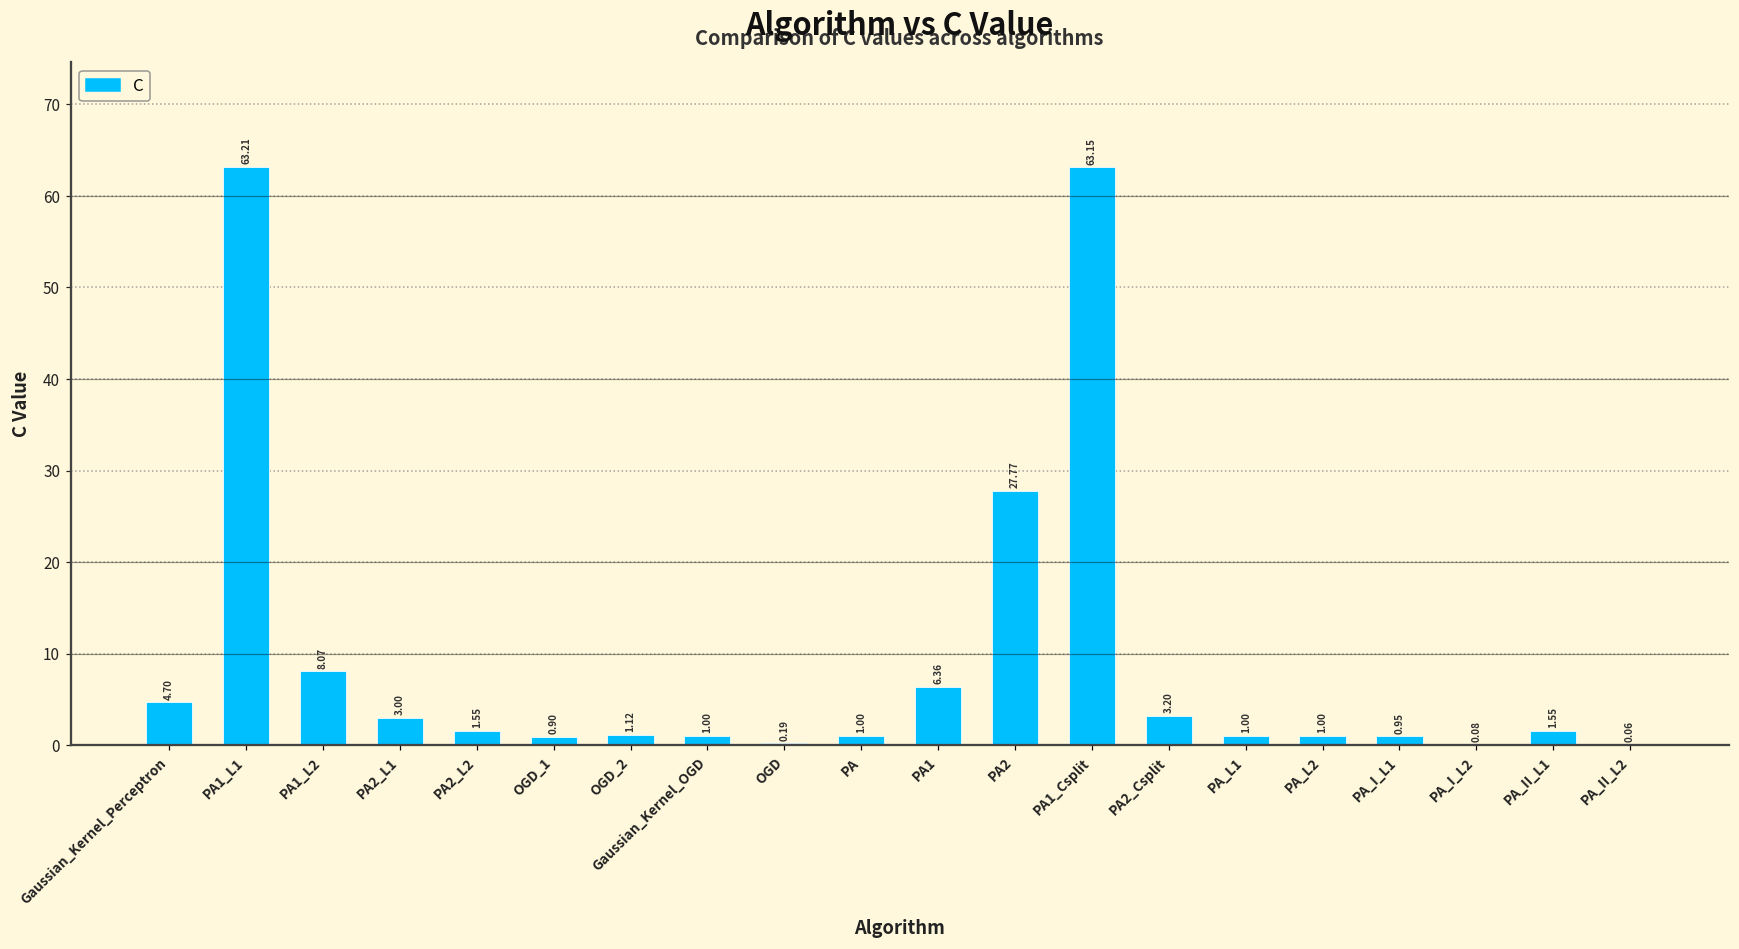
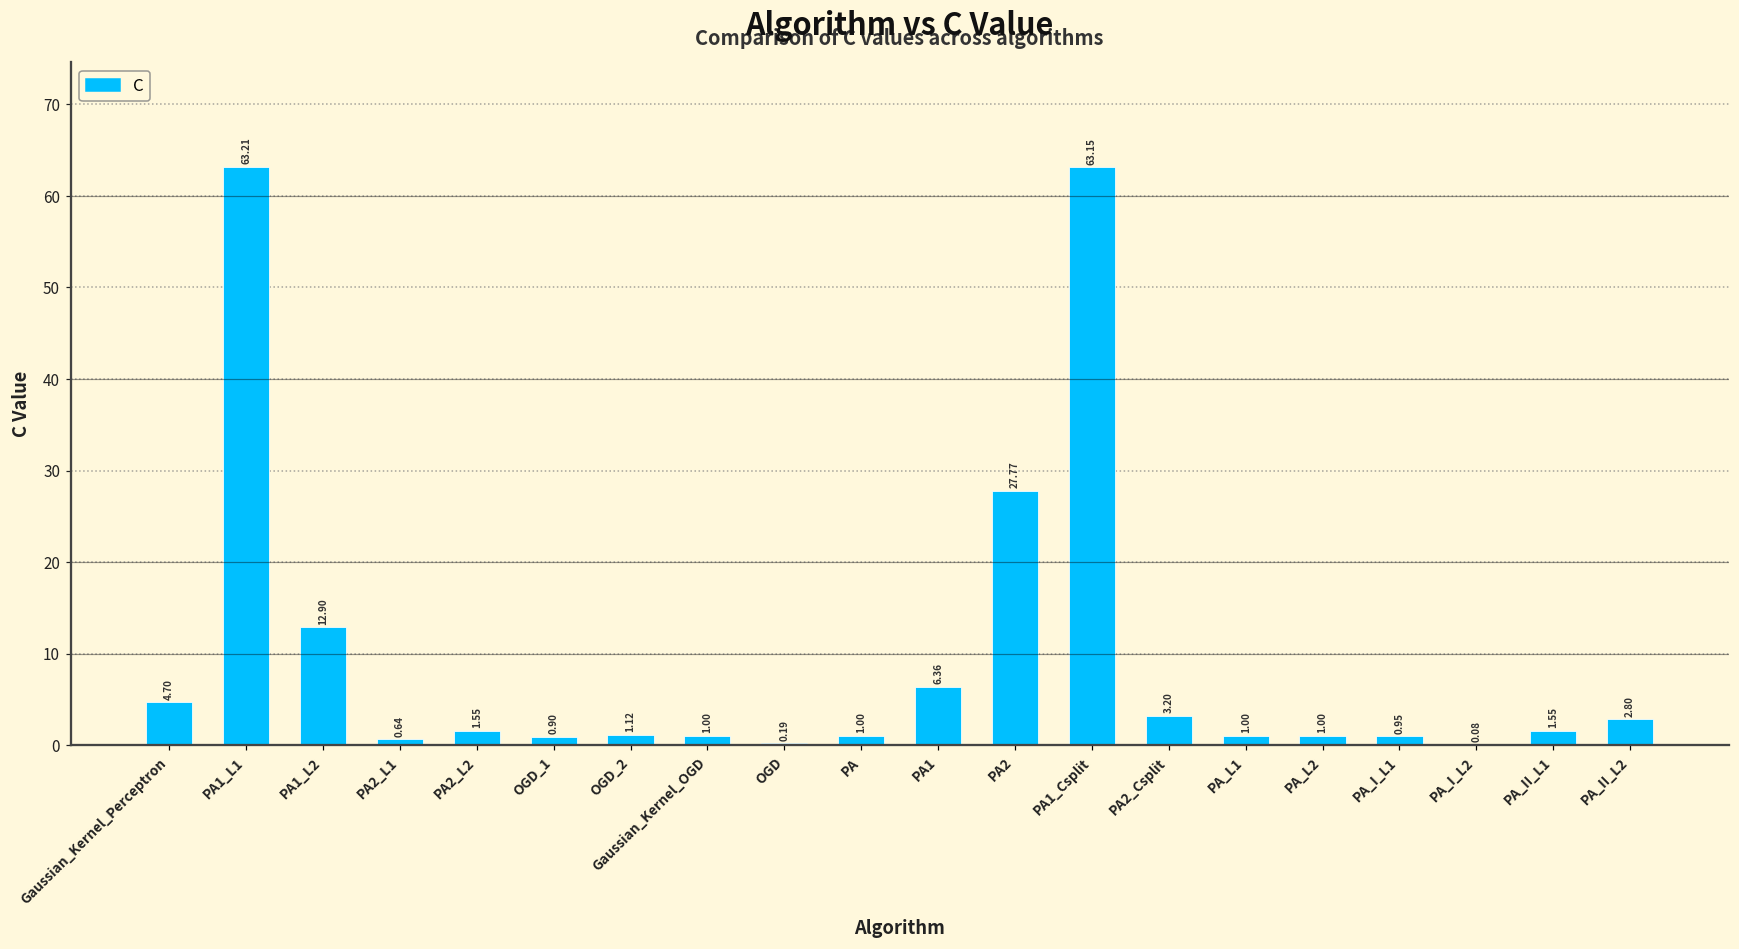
  {
    "Gaussian_Kernel_Perceptron": 4.70,
    "PA1_L1": 63.21,
-   "PA1_L2": 8.07,
-   "PA2_L1": 3.00,
+   "PA1_L2": 12.90,
+   "PA2_L1": 0.64,
    "PA2_L2": 1.55,
    "OGD_1": 0.90,
    "OGD_2": 1.12,
    "Gaussian_Kernel_OGD": 1.00,
    "OGD": 0.19,
    "PA": 1.00,
    "PA1": 6.36,
    "PA2": 27.77,
    "PA1_Csplit": 63.15,
    "PA2_Csplit": 3.20,
    "PA_L1": 1.00,
    "PA_L2": 1.00,
    "PA_I_L1": 0.95,
    "PA_I_L2": 0.08,
    "PA_II_L1": 1.55,
-   "PA_II_L2": 0.06
+   "PA_II_L2": 2.80
  }
